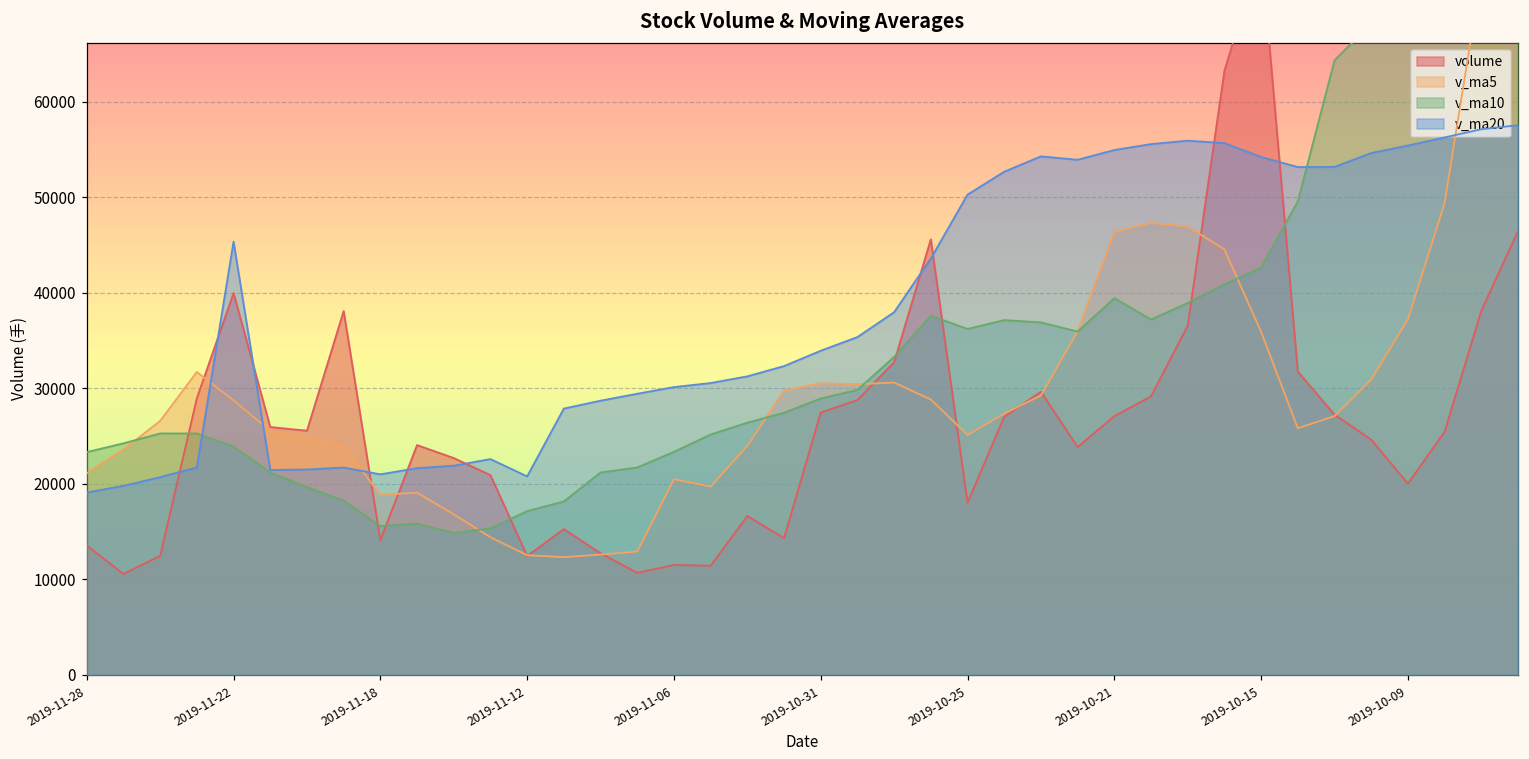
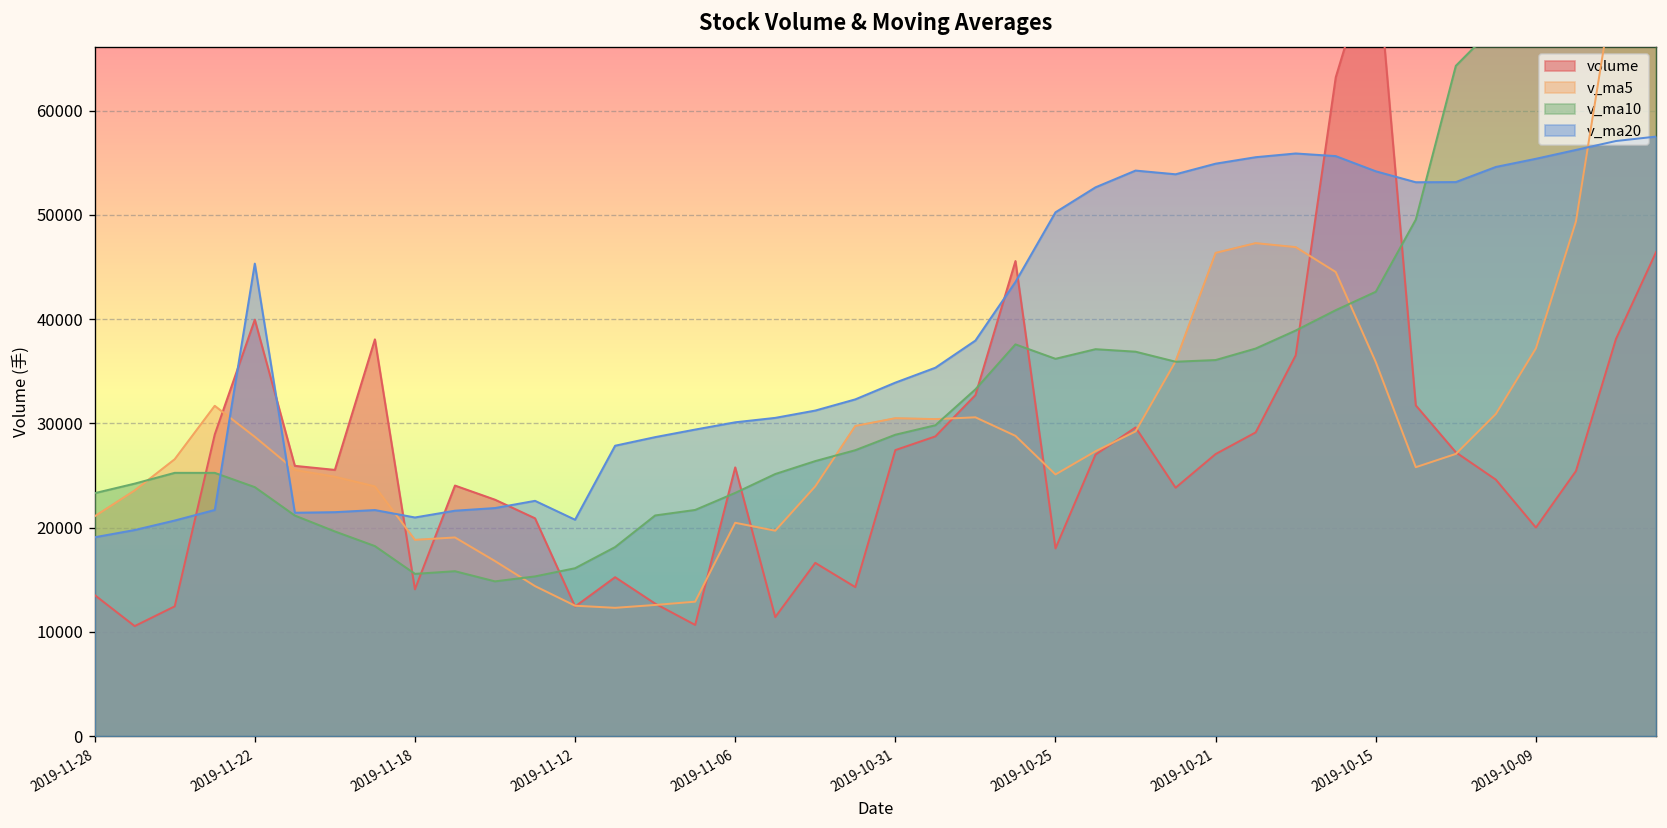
  {
    "volume": {
      "2019-11-28": 14000,
      "2019-11-22": 40000,
      "2019-11-18": 14000,
-     "2019-11-06": 11000,
+     "2019-11-06": 26000,
      "2019-10-31": 27000,
      "2019-10-25": 18000,
      "2019-10-21": 27000,
      "2019-10-09": 20000
    },
    "v_ma5": {
      "2019-11-28": 21000,
      "2019-11-22": 29000,
      "2019-11-18": 19000,
      "2019-11-06": 20000,
      "2019-10-31": 31000,
      "2019-10-25": 25000,
      "2019-10-21": 46000,
      "2019-10-15": 36000,
      "2019-10-09": 37000
    },
    "v_ma10": {
      "2019-11-28": 23000,
      "2019-11-22": 24000,
      "2019-11-18": 16000,
-     "2019-11-12": 17000,
+     "2019-11-12": 16000,
      "2019-11-06": 23000,
      "2019-10-31": 29000,
      "2019-10-25": 36000,
-     "2019-10-21": 39000,
+     "2019-10-21": 36000,
      "2019-10-15": 43000
    },
    "v_ma20": {
      "2019-11-28": 19000,
      "2019-11-22": 45000,
      "2019-11-18": 21000,
      "2019-11-12": 21000,
      "2019-11-06": 30000,
      "2019-10-31": 34000,
      "2019-10-25": 50000,
      "2019-10-21": 55000,
      "2019-10-15": 54000,
      "2019-10-09": 55000
    }
  }
